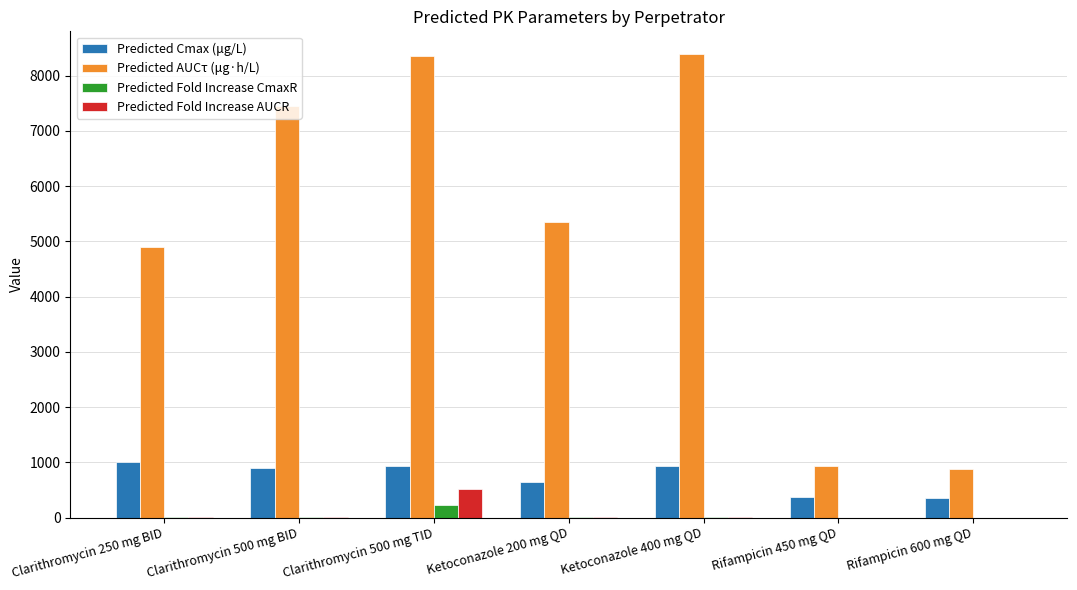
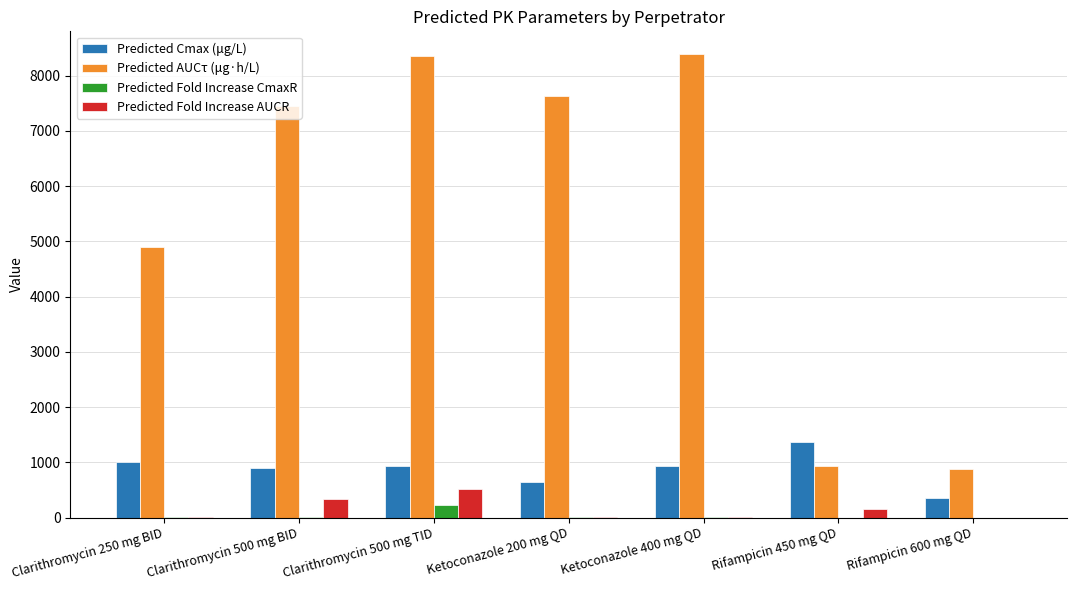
  {
    "Predicted Cmax (μg/L)": {
      "Clarithromycin 250 mg BID": 1000,
      "Clarithromycin 500 mg BID": 900,
      "Clarithromycin 500 mg TID": 900,
      "Ketoconazole 200 mg QD": 600,
      "Ketoconazole 400 mg QD": 900,
-     "Rifampicin 450 mg QD": 400,
+     "Rifampicin 450 mg QD": 1400,
      "Rifampicin 600 mg QD": 400
    },
    "Predicted AUCτ (μg·h/L)": {
      "Clarithromycin 250 mg BID": 4900,
      "Clarithromycin 500 mg TID": 8400,
-     "Ketoconazole 200 mg QD": 5400,
+     "Ketoconazole 200 mg QD": 7600,
      "Ketoconazole 400 mg QD": 8400,
      "Rifampicin 450 mg QD": 900,
      "Rifampicin 600 mg QD": 900
    },
    "Predicted Fold Increase CmaxR": {
      "Clarithromycin 500 mg TID": 200
    },
    "Predicted Fold Increase AUCR": {
-     "Clarithromycin 500 mg BID": 0,
+     "Clarithromycin 500 mg BID": 300,
      "Clarithromycin 500 mg TID": 500,
-     "Rifampicin 450 mg QD": 0
+     "Rifampicin 450 mg QD": 200
    }
  }
